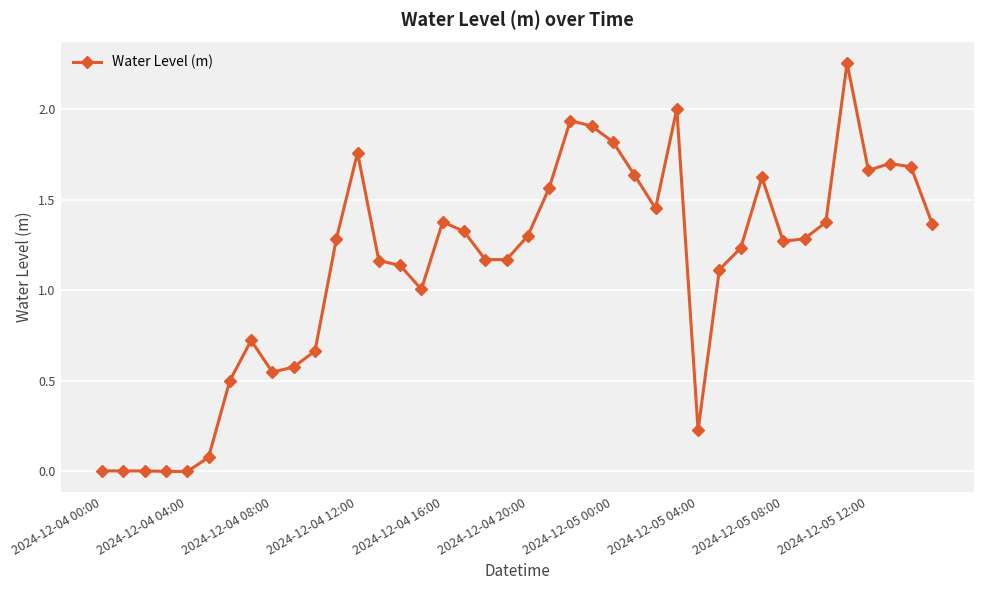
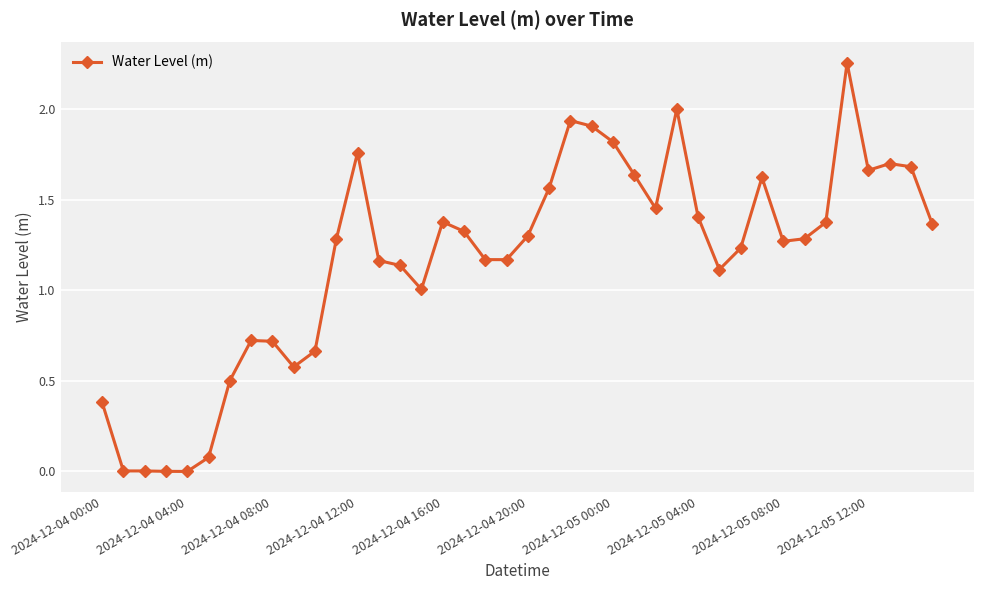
  {
-   "2024-12-04 00:00": 0.00,
+   "2024-12-04 00:00": 0.38,
    "2024-12-04 04:00": 0.00,
-   "2024-12-04 08:00": 0.55,
+   "2024-12-04 08:00": 0.72,
    "2024-12-04 12:00": 1.76,
    "2024-12-04 16:00": 1.38,
    "2024-12-04 20:00": 1.30,
    "2024-12-05 00:00": 1.82,
-   "2024-12-05 04:00": 0.23,
+   "2024-12-05 04:00": 1.40,
    "2024-12-05 08:00": 1.27,
    "2024-12-05 12:00": 1.66
  }
